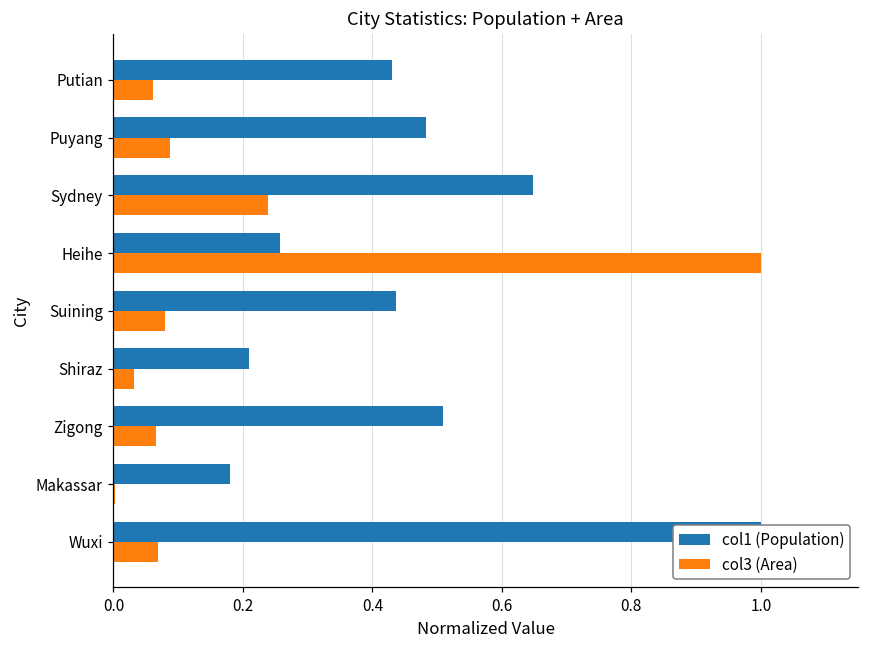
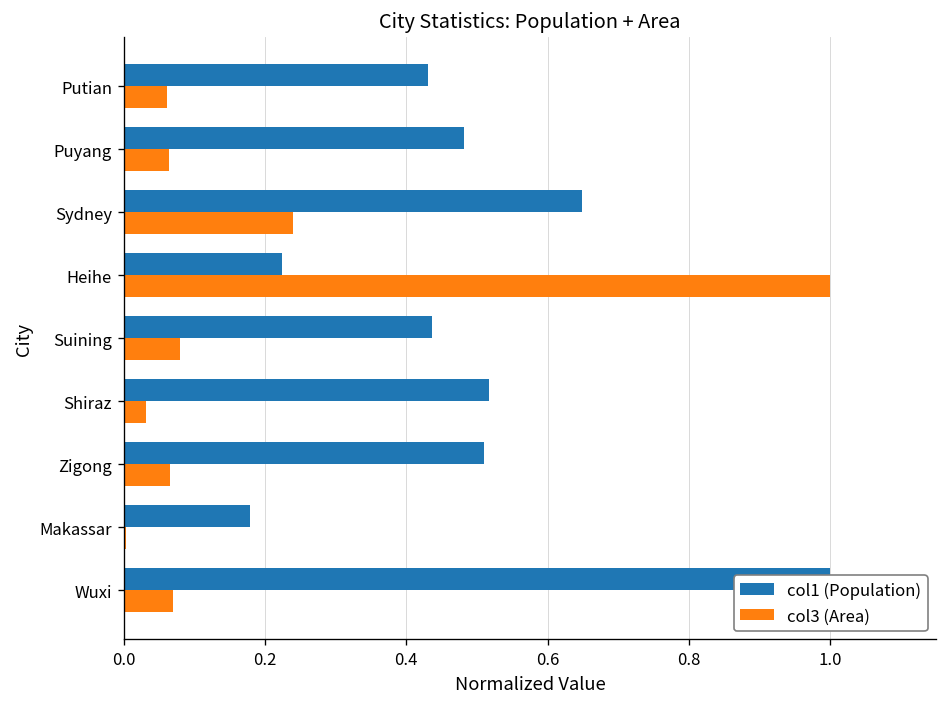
  {
    "col1 (Population)": {
      "Putian": 0.43,
      "Puyang": 0.48,
      "Sydney": 0.65,
-     "Heihe": 0.26,
+     "Heihe": 0.22,
      "Suining": 0.44,
-     "Shiraz": 0.21,
+     "Shiraz": 0.52,
      "Zigong": 0.51,
      "Makassar": 0.18
    },
    "col3 (Area)": {
      "Putian": 0.06,
-     "Puyang": 0.09,
+     "Puyang": 0.06,
      "Sydney": 0.24,
      "Heihe": 1.00,
      "Suining": 0.08,
      "Shiraz": 0.03,
      "Zigong": 0.07,
      "Wuxi": 0.07
    }
  }
